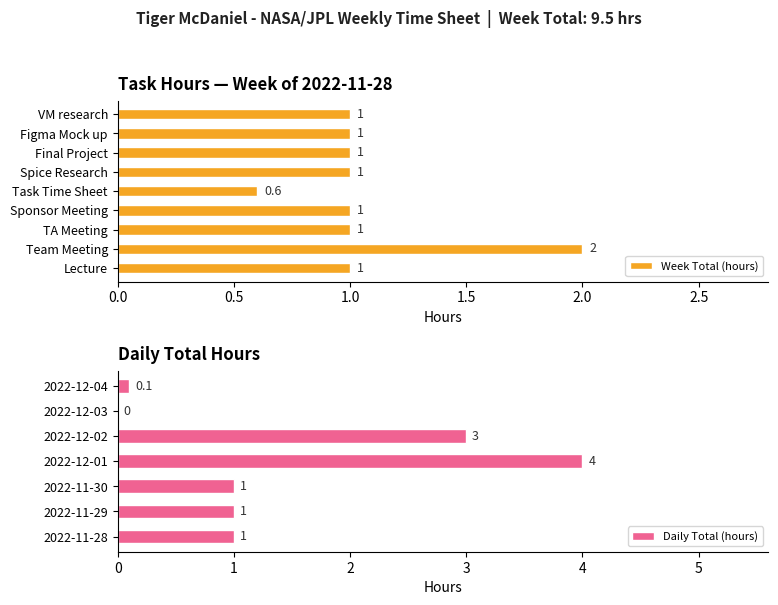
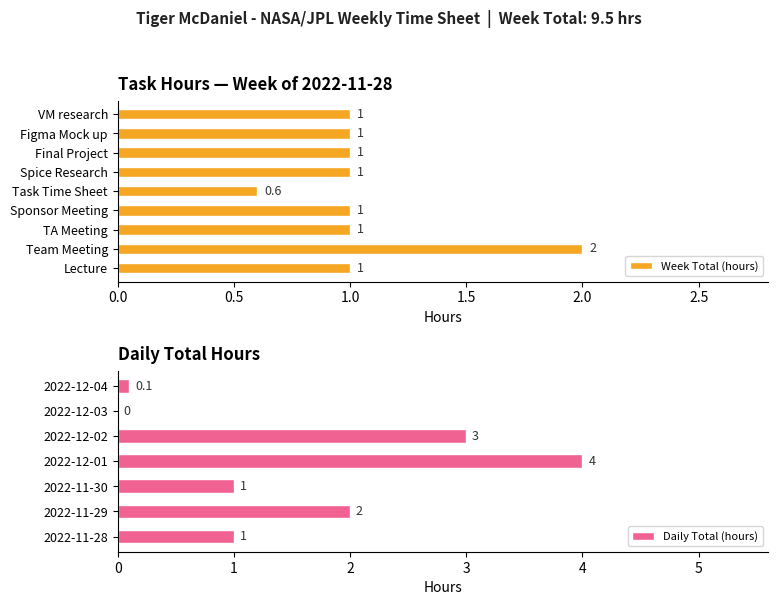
  {
    "Task Hours — Week of 2022-11-28": {
      "VM research": 1,
      "Figma Mock up": 1,
      "Final Project": 1,
      "Spice Research": 1,
      "Task Time Sheet": 0.6,
      "Sponsor Meeting": 1,
      "TA Meeting": 1,
      "Team Meeting": 2,
      "Lecture": 1
    },
    "Daily Total Hours": {
      "2022-12-04": 0.1,
      "2022-12-03": 0,
      "2022-12-02": 3,
      "2022-12-01": 4,
      "2022-11-30": 1,
-     "2022-11-29": 1,
+     "2022-11-29": 2,
      "2022-11-28": 1
    }
  }
